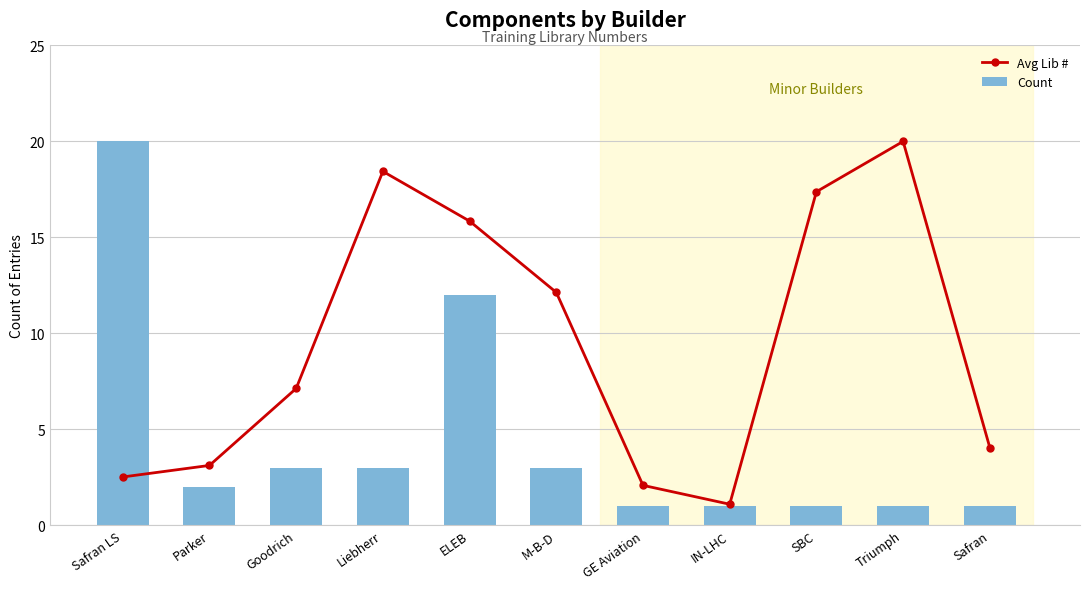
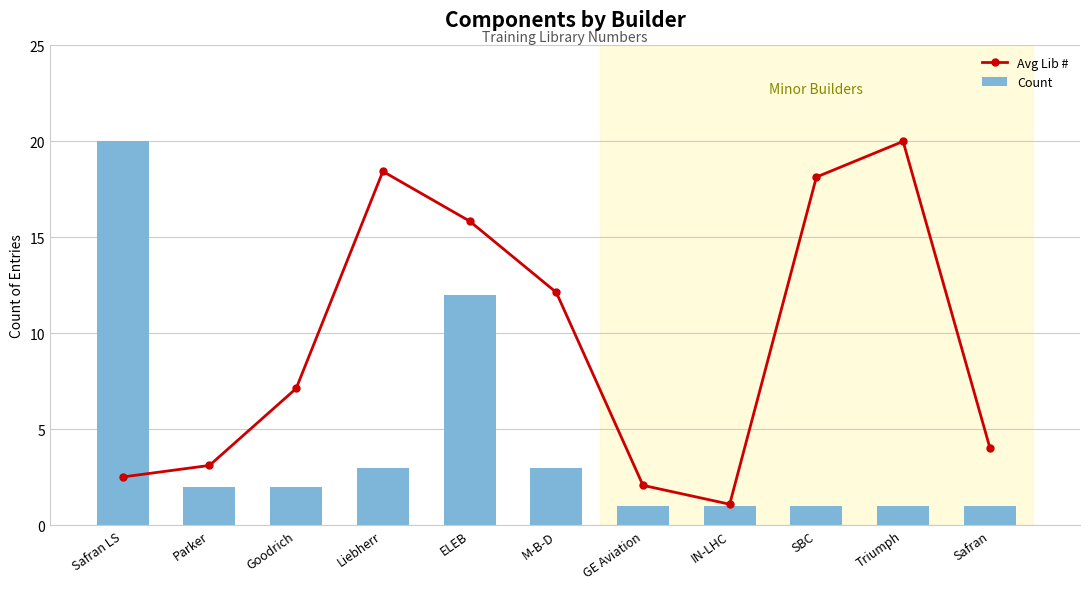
  {
    "Avg Lib #": {
      "Safran LS": 2.5,
      "Parker": 3.1,
      "Goodrich": 7.1,
      "Liebherr": 18.4,
      "ELEB": 15.8,
      "M-B-D": 12.1,
      "GE Aviation": 2.1,
      "IN-LHC": 1.1,
-     "SBC": 17.4,
+     "SBC": 18.1,
      "Triumph": 20.0,
      "Safran": 4.0
    },
    "Count": {
      "Safran LS": 20,
      "Parker": 2,
-     "Goodrich": 3,
+     "Goodrich": 2,
      "Liebherr": 3,
      "ELEB": 12,
      "M-B-D": 3,
      "GE Aviation": 1,
      "IN-LHC": 1,
      "SBC": 1,
      "Triumph": 1,
      "Safran": 1
    }
  }
